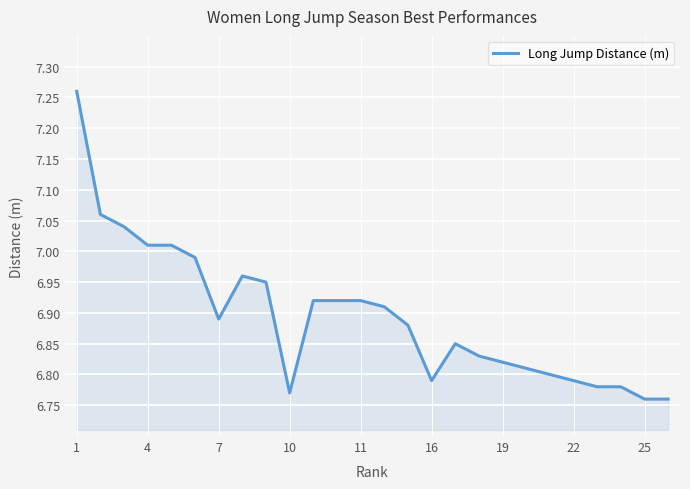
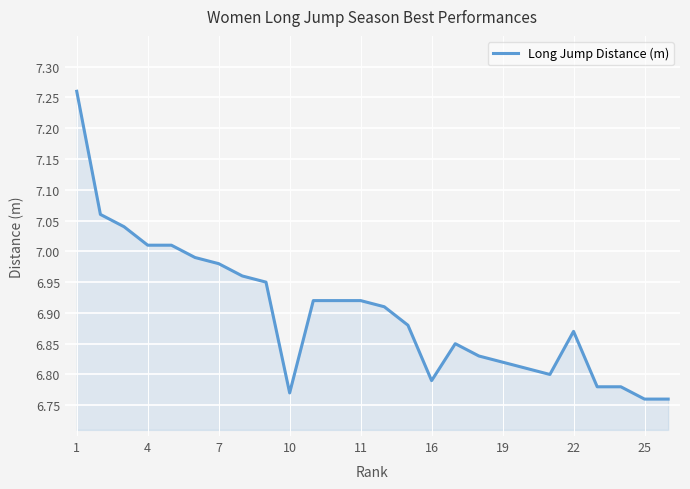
  {
    "1": 7.26,
-   "7": 6.89,
+   "7": 6.98,
    "10": 6.77,
    "16": 6.79,
    "19": 6.82,
-   "22": 6.79
+   "22": 6.87
  }
